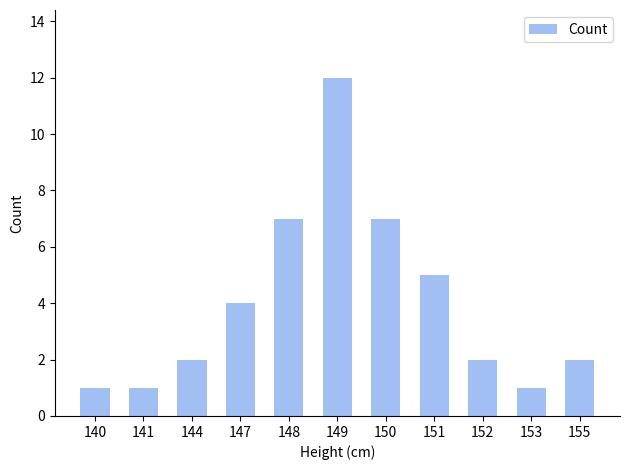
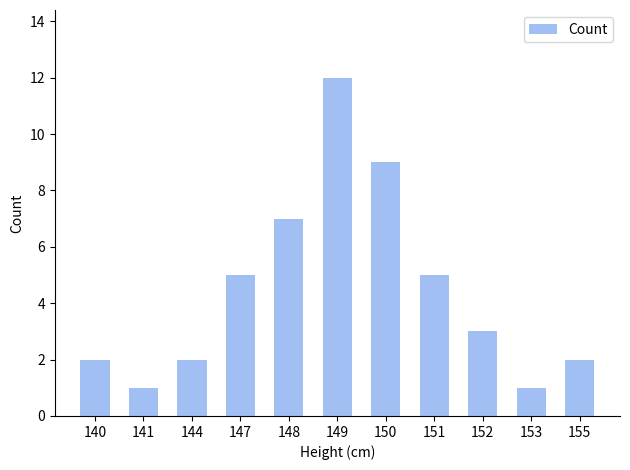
  {
-   "140": 1,
+   "140": 2,
    "141": 1,
    "144": 2,
-   "147": 4,
+   "147": 5,
    "148": 7,
    "149": 12,
-   "150": 7,
+   "150": 9,
    "151": 5,
-   "152": 2,
+   "152": 3,
    "153": 1,
    "155": 2
  }
